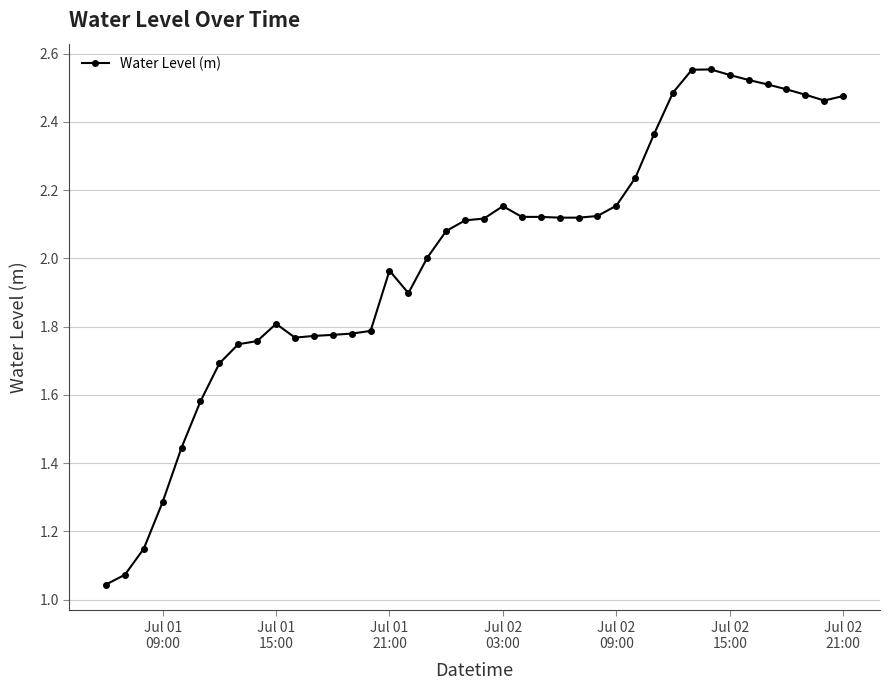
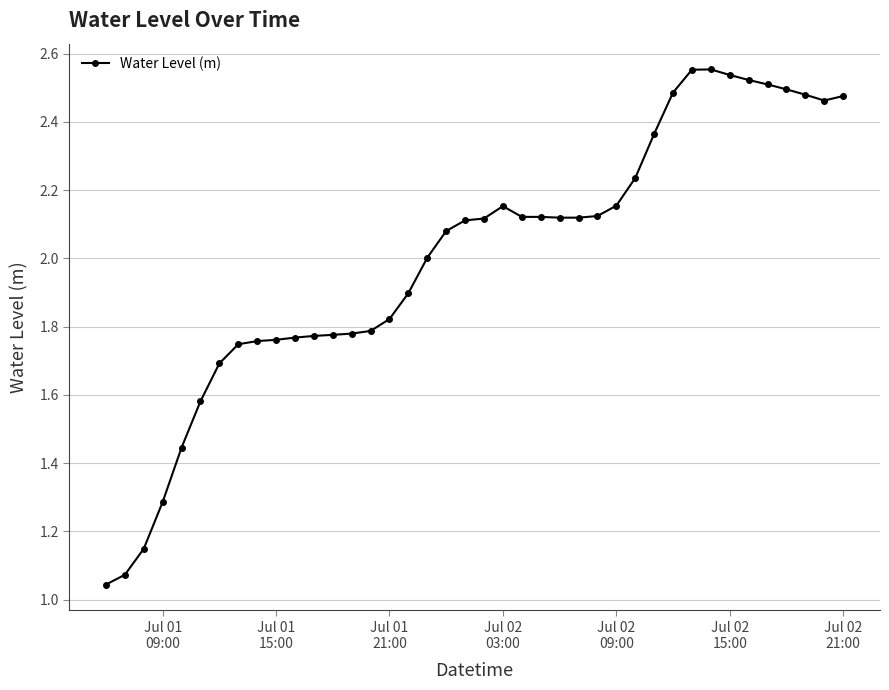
  {
    "Jul 01 09:00": 1.29,
-   "Jul 01 15:00": 1.81,
-   "Jul 01 21:00": 1.96,
+   "Jul 01 15:00": 1.76,
+   "Jul 01 21:00": 1.82,
    "Jul 02 03:00": 2.15,
    "Jul 02 09:00": 2.15,
    "Jul 02 15:00": 2.54,
    "Jul 02 21:00": 2.48
  }
